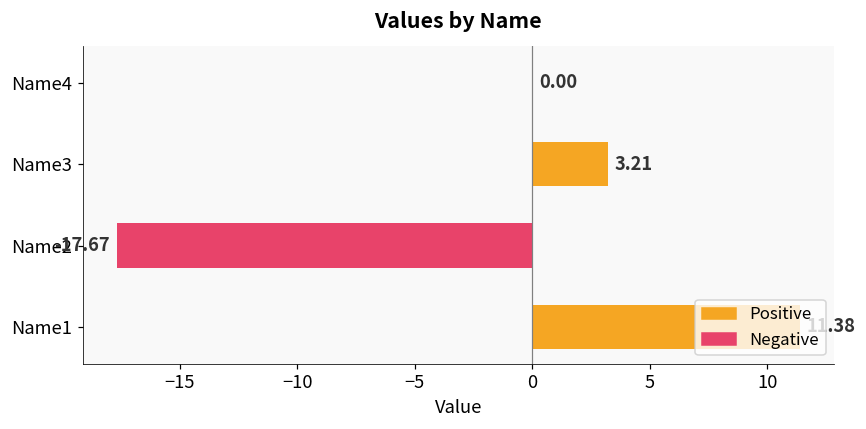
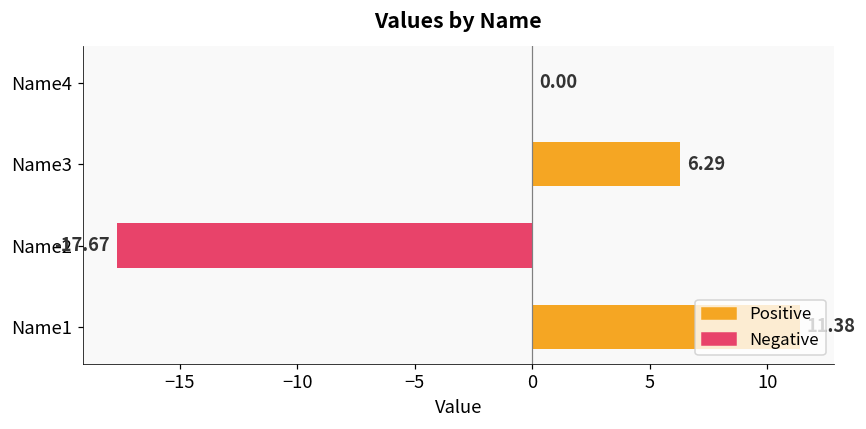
  {
    "Name4": 0.00,
-   "Name3": 3.21,
+   "Name3": 6.29,
    "Name2": -17.67
  }
